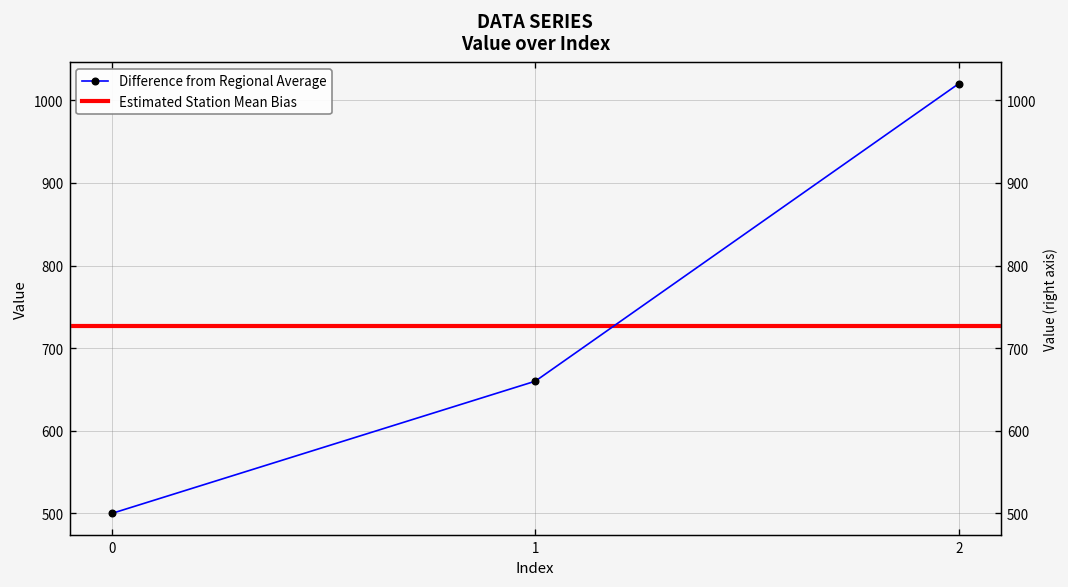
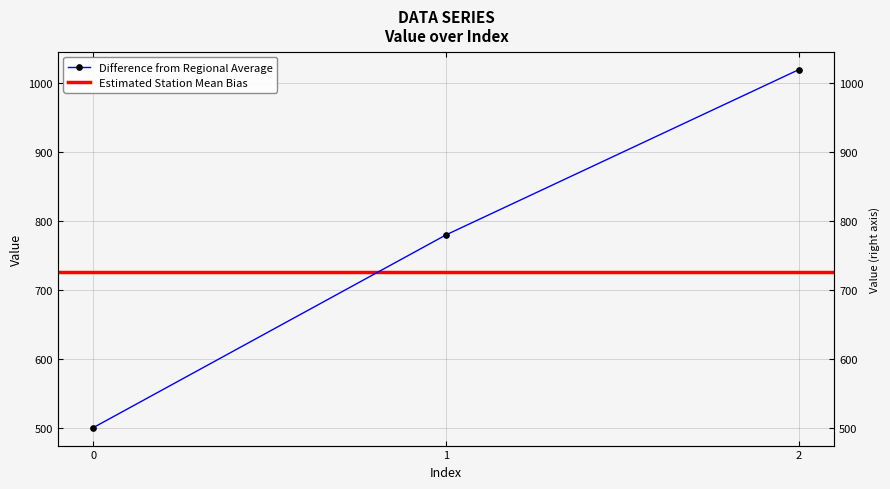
  {
    "0": 500,
-   "1": 660,
+   "1": 780,
    "2": 1020
  }
